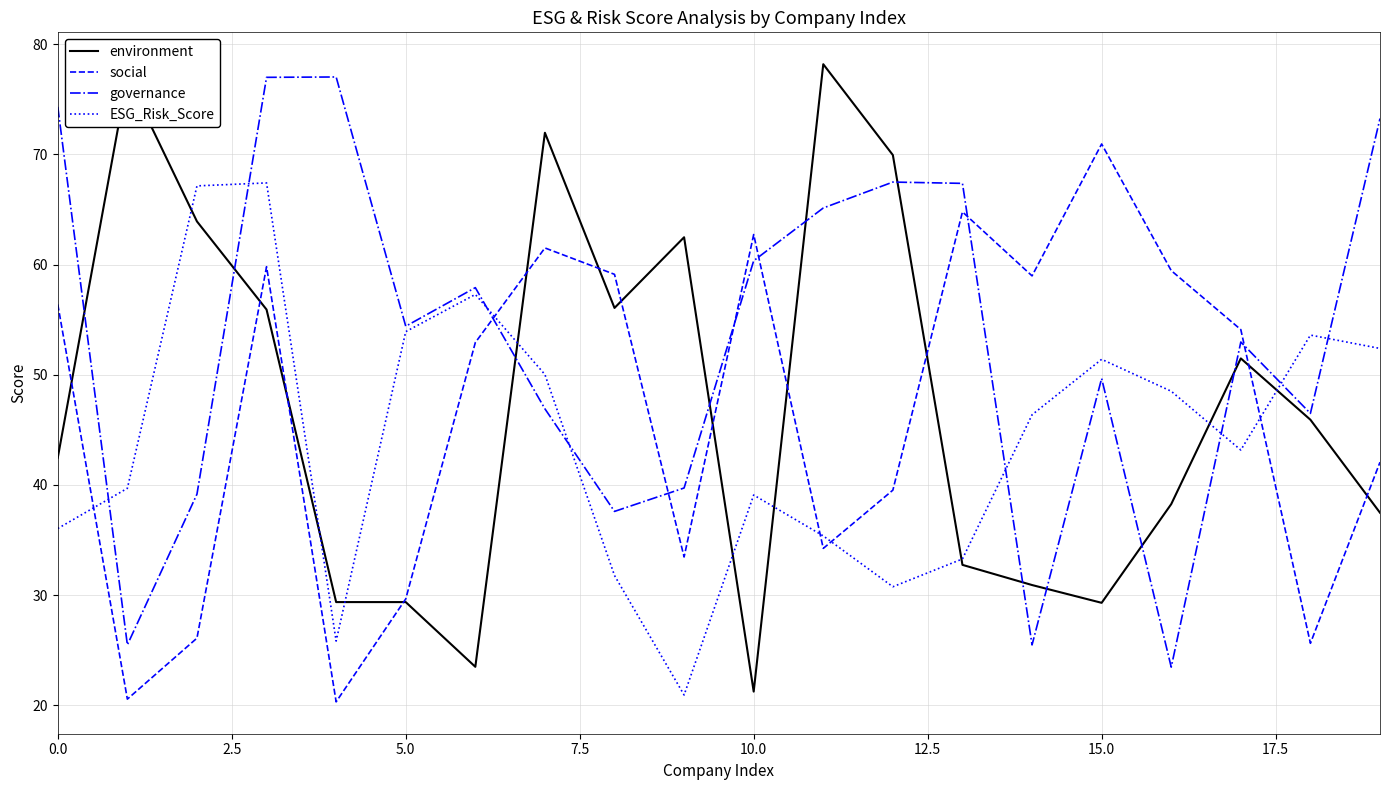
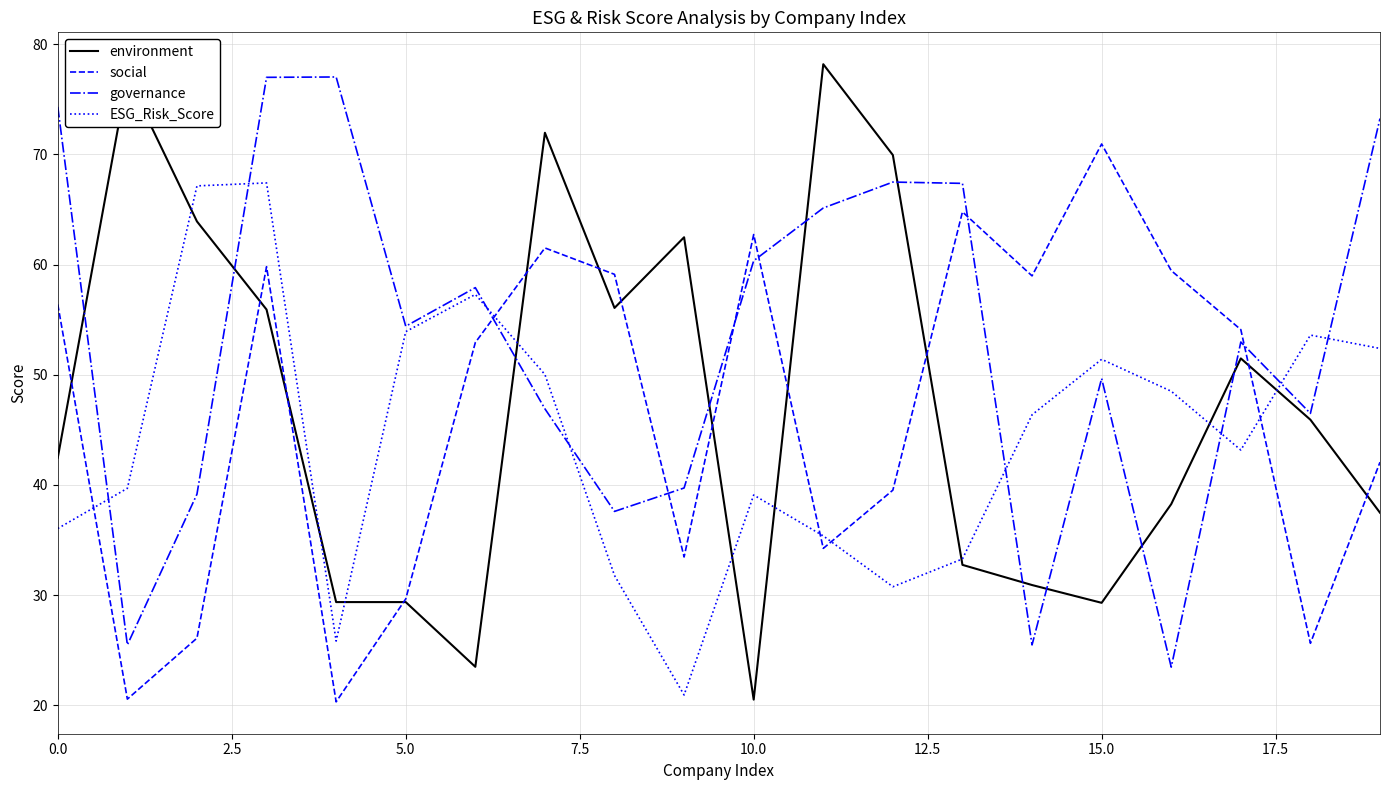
  {
    "environment": {
      "0.0": 42.5,
      "5.0": 29.4,
-     "10.0": 21.2,
+     "10.0": 20.5,
      "15.0": 29.3
    }
  }
